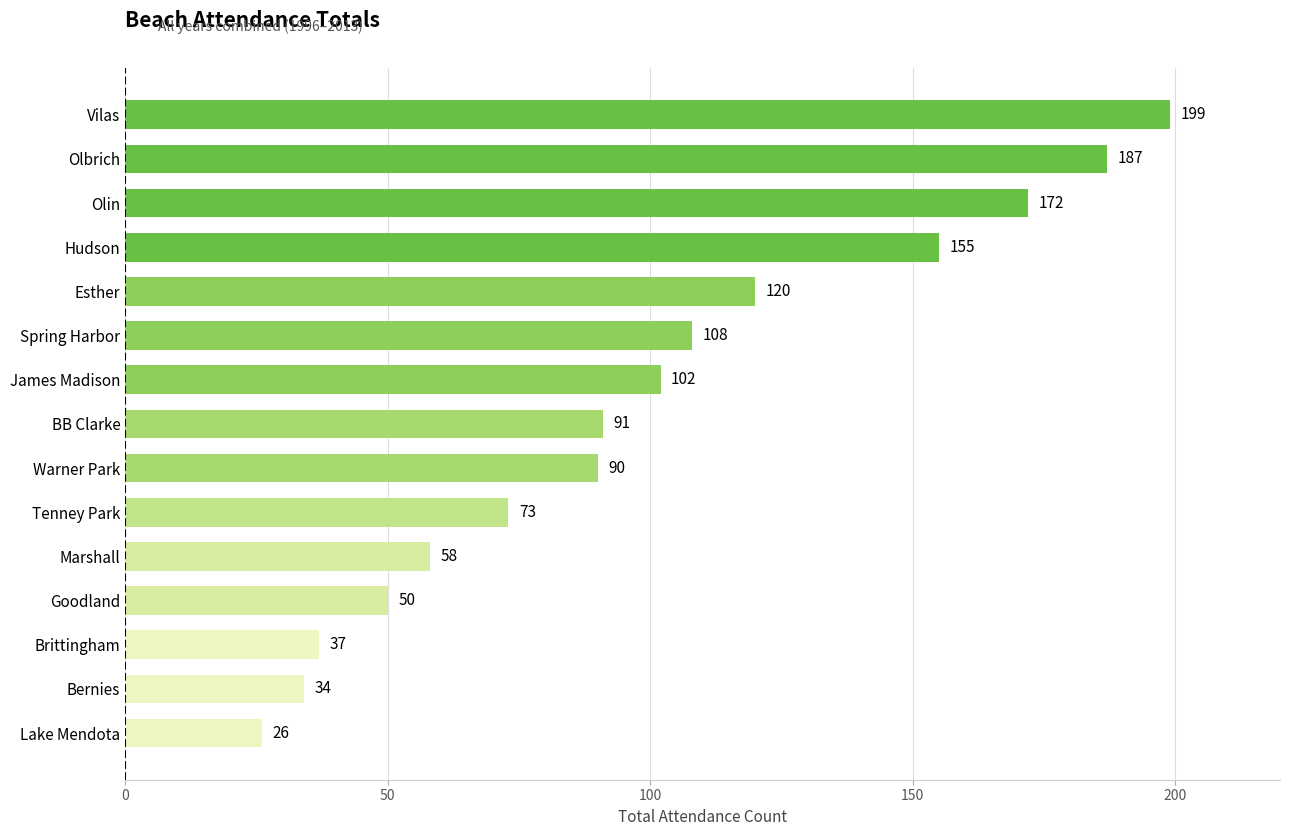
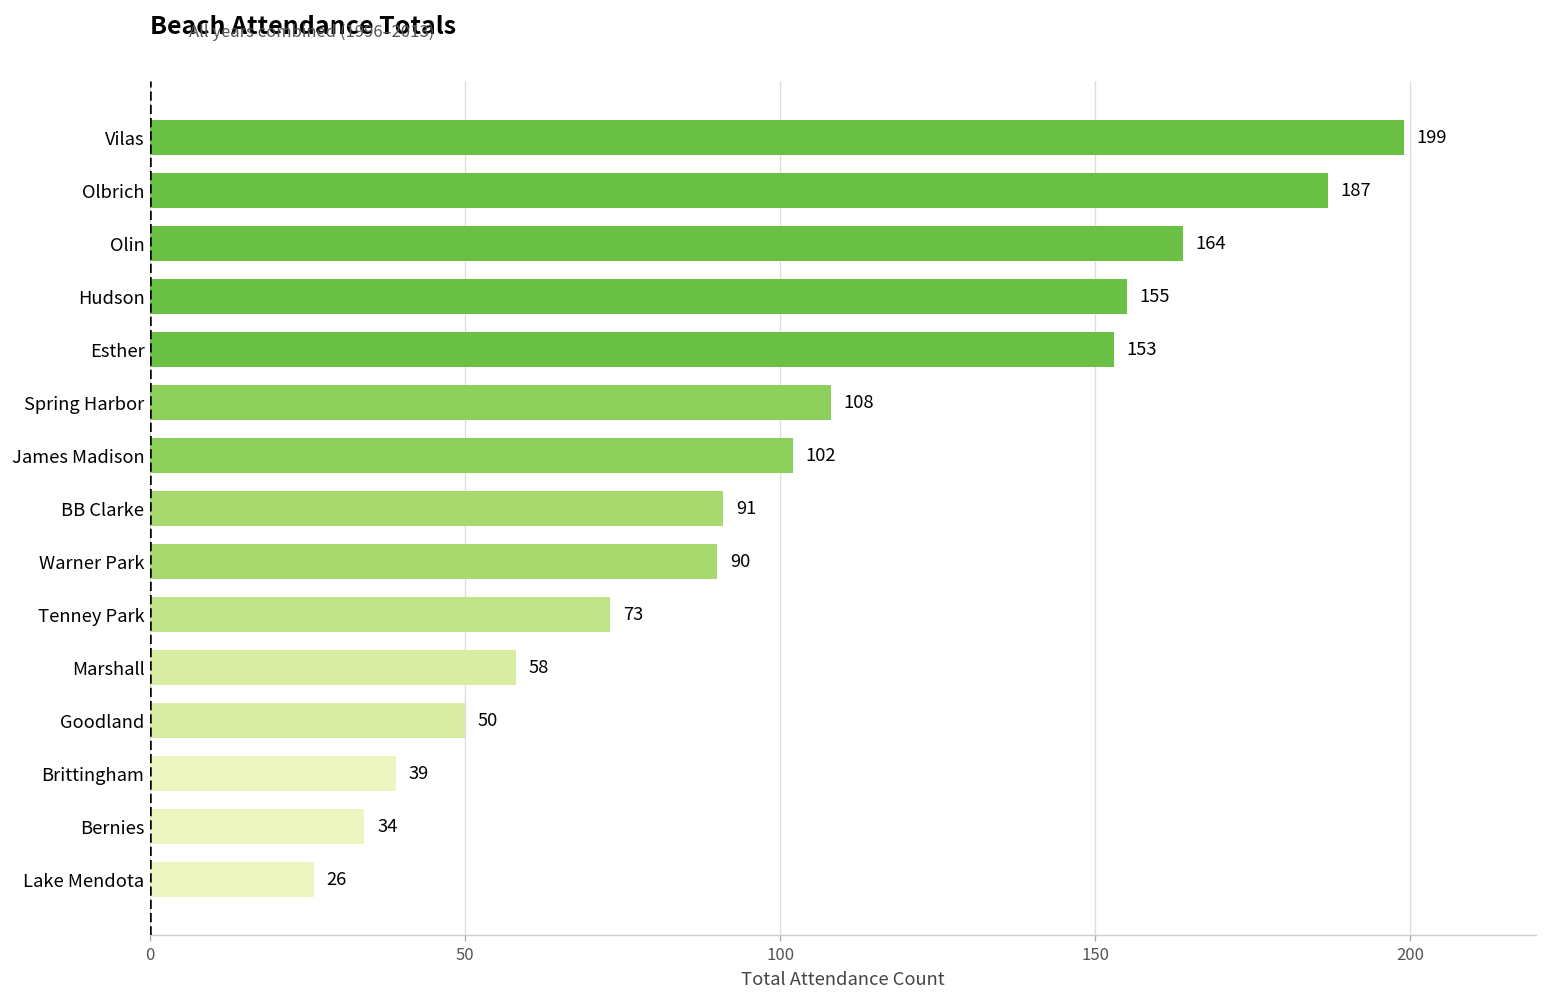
  {
    "Vilas": 199,
    "Olbrich": 187,
-   "Olin": 172,
+   "Olin": 164,
    "Hudson": 155,
-   "Esther": 120,
+   "Esther": 153,
    "Spring Harbor": 108,
    "James Madison": 102,
    "BB Clarke": 91,
    "Warner Park": 90,
    "Tenney Park": 73,
    "Marshall": 58,
    "Goodland": 50,
-   "Brittingham": 37,
+   "Brittingham": 39,
    "Bernies": 34,
    "Lake Mendota": 26
  }
